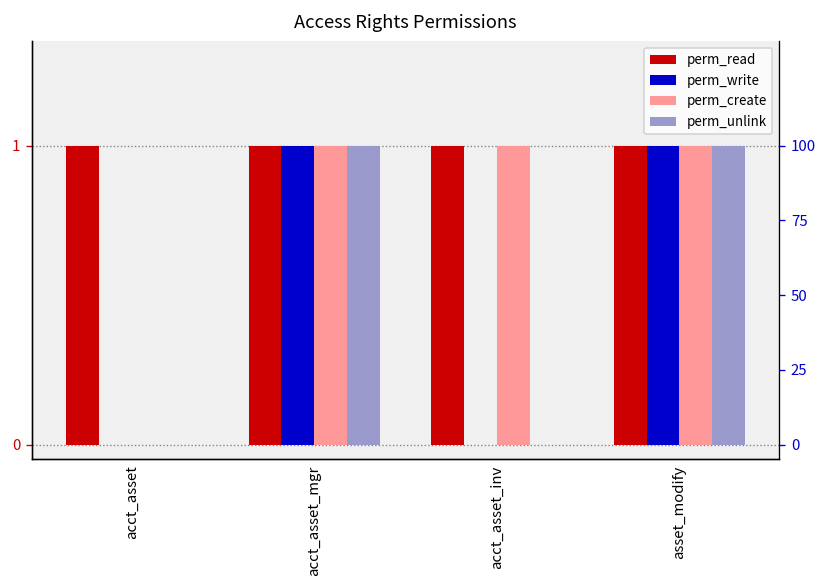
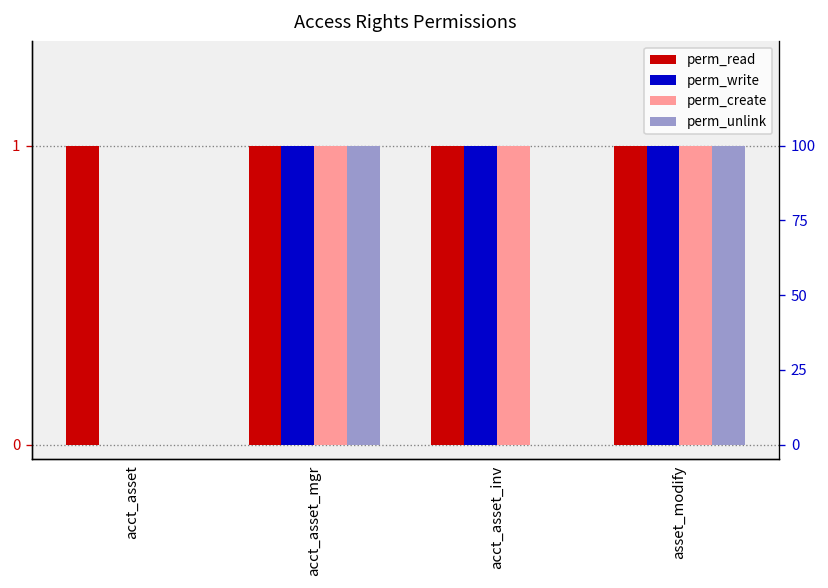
  {
    "perm_read": {
      "acct_asset": 1,
      "acct_asset_mgr": 1,
      "acct_asset_inv": 1,
      "asset_modify": 1
    },
    "perm_write": {
      "acct_asset": 0,
      "acct_asset_mgr": 1,
-     "acct_asset_inv": 0,
+     "acct_asset_inv": 1,
      "asset_modify": 1
    },
    "perm_create": {
      "acct_asset": 0,
      "acct_asset_mgr": 1,
      "acct_asset_inv": 1,
      "asset_modify": 1
    },
    "perm_unlink": {
      "acct_asset": 0,
      "acct_asset_mgr": 1,
      "acct_asset_inv": 0,
      "asset_modify": 1
    }
  }
